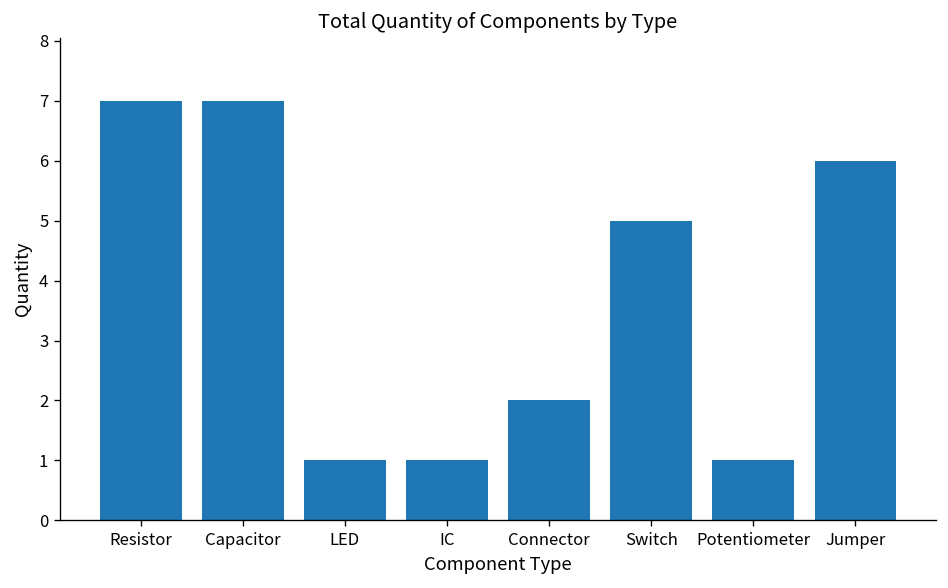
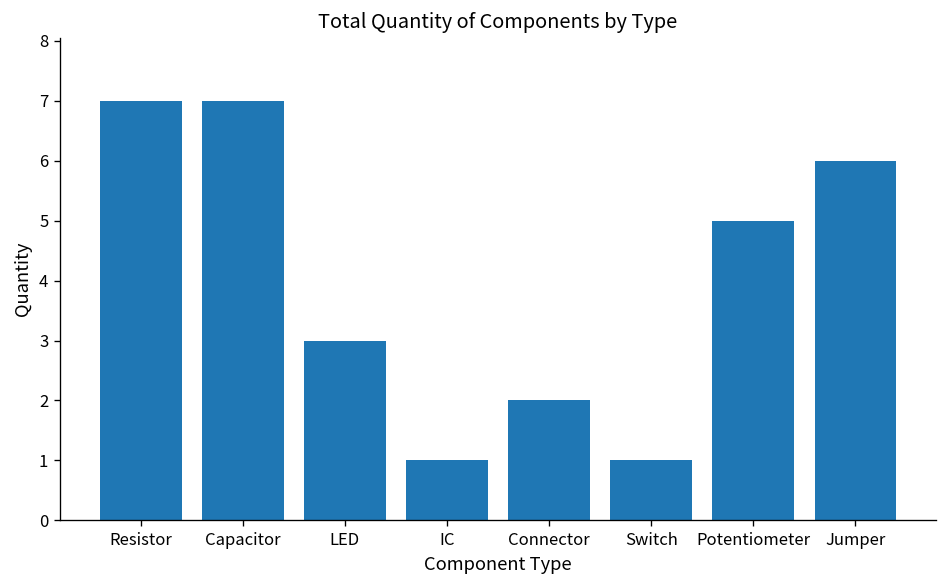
  {
    "Resistor": 7,
    "Capacitor": 7,
-   "LED": 1,
+   "LED": 3,
    "IC": 1,
    "Connector": 2,
-   "Switch": 5,
-   "Potentiometer": 1,
+   "Switch": 1,
+   "Potentiometer": 5,
    "Jumper": 6
  }
